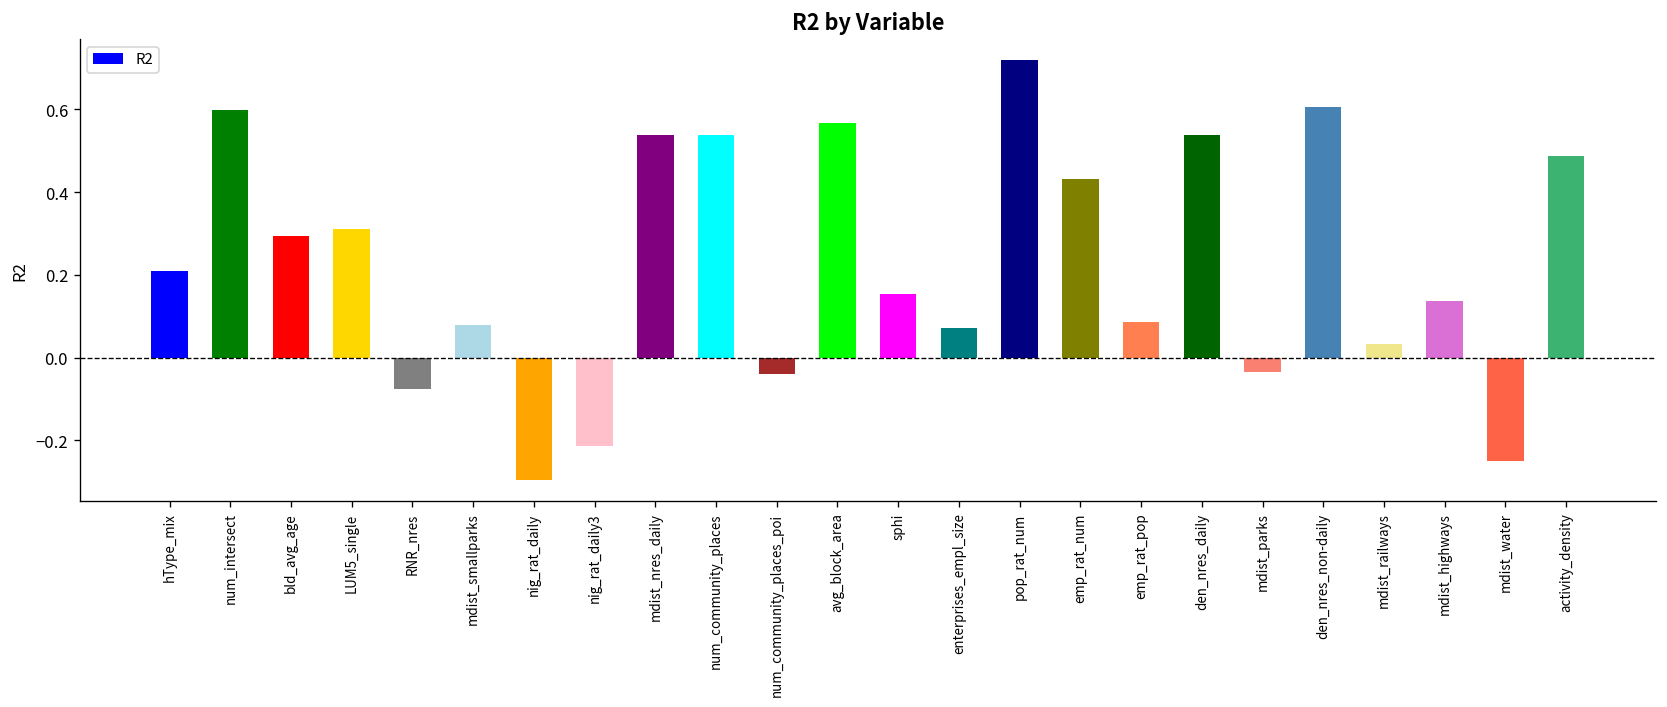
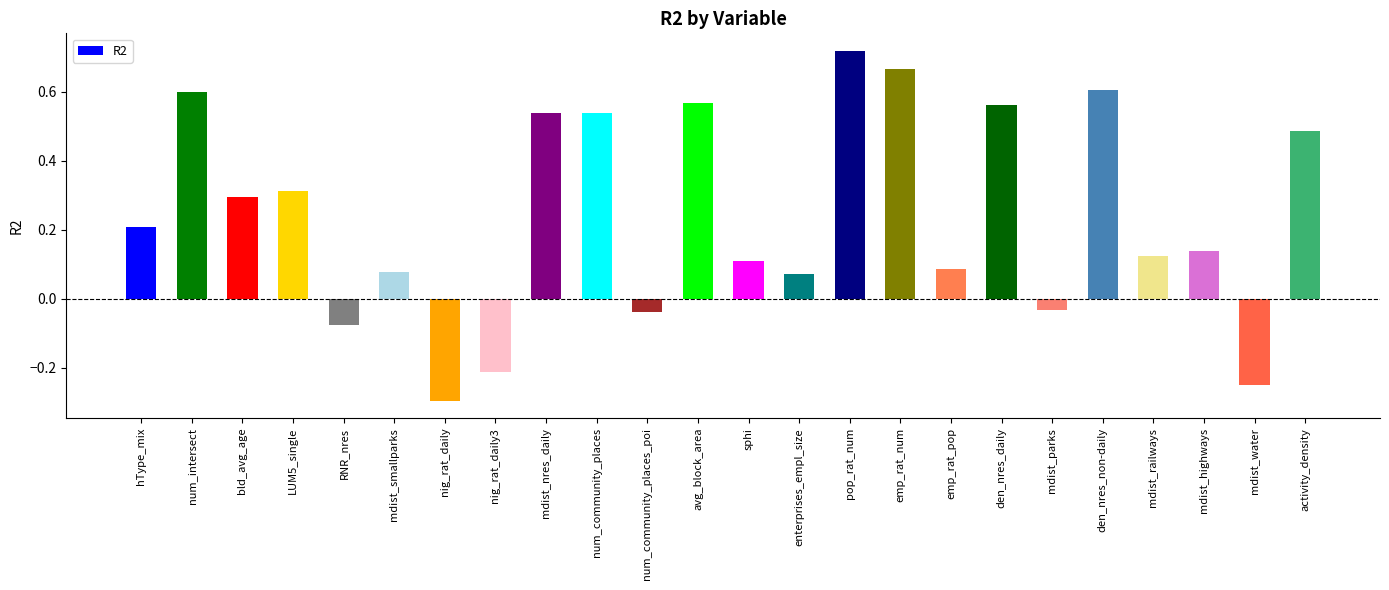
  {
    "hType_mix": 0.21,
    "num_intersect": 0.60,
    "bld_avg_age": 0.29,
    "LUM5_single": 0.31,
    "RNR_nres": -0.07,
    "mdist_smallparks": 0.08,
    "nig_rat_daily": -0.29,
    "nig_rat_daily3": -0.21,
    "mdist_nres_daily": 0.54,
    "num_community_places": 0.54,
    "num_community_places_poi": -0.04,
    "avg_block_area": 0.57,
-   "sphi": 0.15,
+   "sphi": 0.11,
    "enterprises_empl_size": 0.07,
    "pop_rat_num": 0.72,
-   "emp_rat_num": 0.43,
+   "emp_rat_num": 0.67,
    "emp_rat_pop": 0.09,
-   "den_nres_daily": 0.54,
+   "den_nres_daily": 0.56,
    "mdist_parks": -0.03,
    "den_nres_non-daily": 0.60,
-   "mdist_railways": 0.03,
+   "mdist_railways": 0.12,
    "mdist_highways": 0.14,
    "mdist_water": -0.25,
    "activity_density": 0.49
  }
